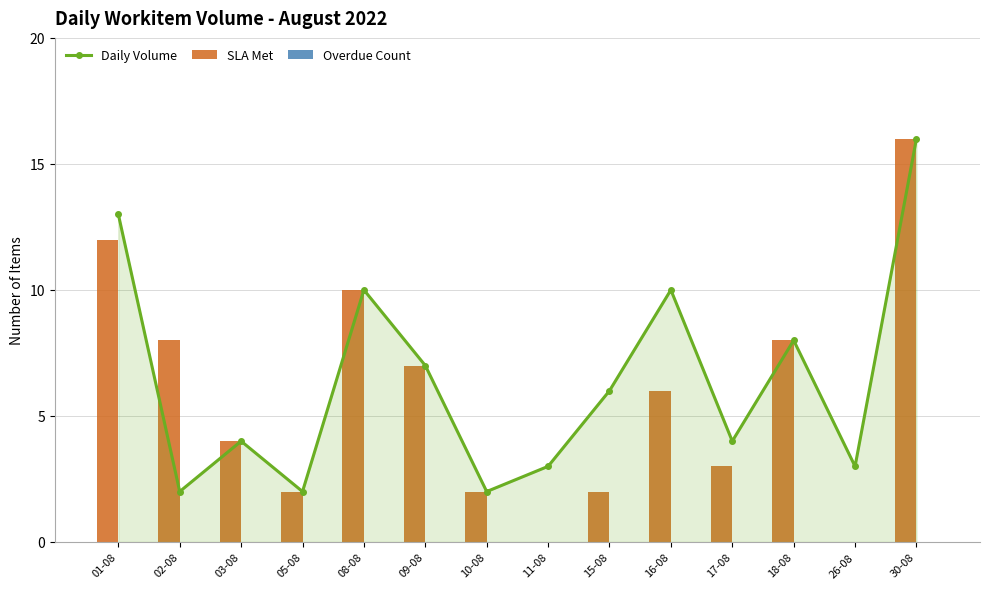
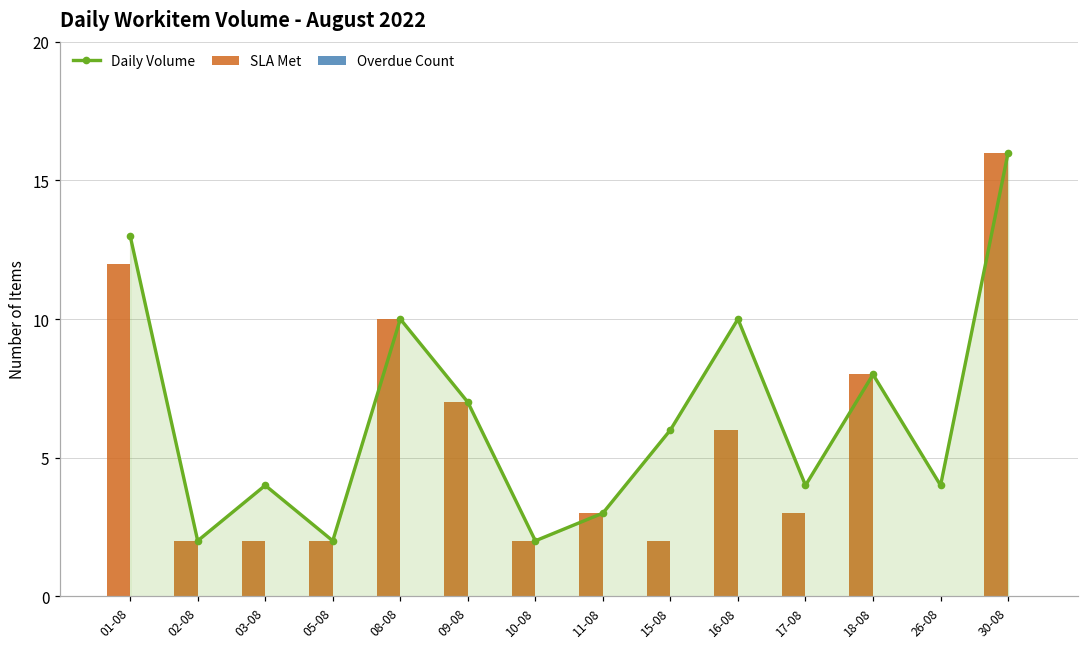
  {
    "SLA Met": {
      "01-08": 12,
-     "02-08": 8,
-     "03-08": 4,
+     "02-08": 2,
+     "03-08": 2,
      "05-08": 2,
      "08-08": 10,
      "09-08": 7,
      "10-08": 2,
-     "11-08": 0,
+     "11-08": 3,
      "15-08": 2,
      "16-08": 6,
      "17-08": 3,
      "18-08": 8,
      "26-08": 0,
      "30-08": 16
    },
    "Daily Volume": {
      "01-08": 13,
      "02-08": 2,
      "03-08": 4,
      "05-08": 2,
      "08-08": 10,
      "09-08": 7,
      "10-08": 2,
      "11-08": 3,
      "15-08": 6,
      "16-08": 10,
      "17-08": 4,
      "18-08": 8,
-     "26-08": 3,
+     "26-08": 4,
      "30-08": 16
    },
    "Overdue Count": {
      "01-08": 0,
      "02-08": 0,
      "03-08": 0,
      "05-08": 0,
      "08-08": 0,
      "09-08": 0,
      "10-08": 0,
      "11-08": 0,
      "15-08": 0,
      "16-08": 0,
      "17-08": 0,
      "18-08": 0,
      "26-08": 0,
      "30-08": 0
    }
  }
